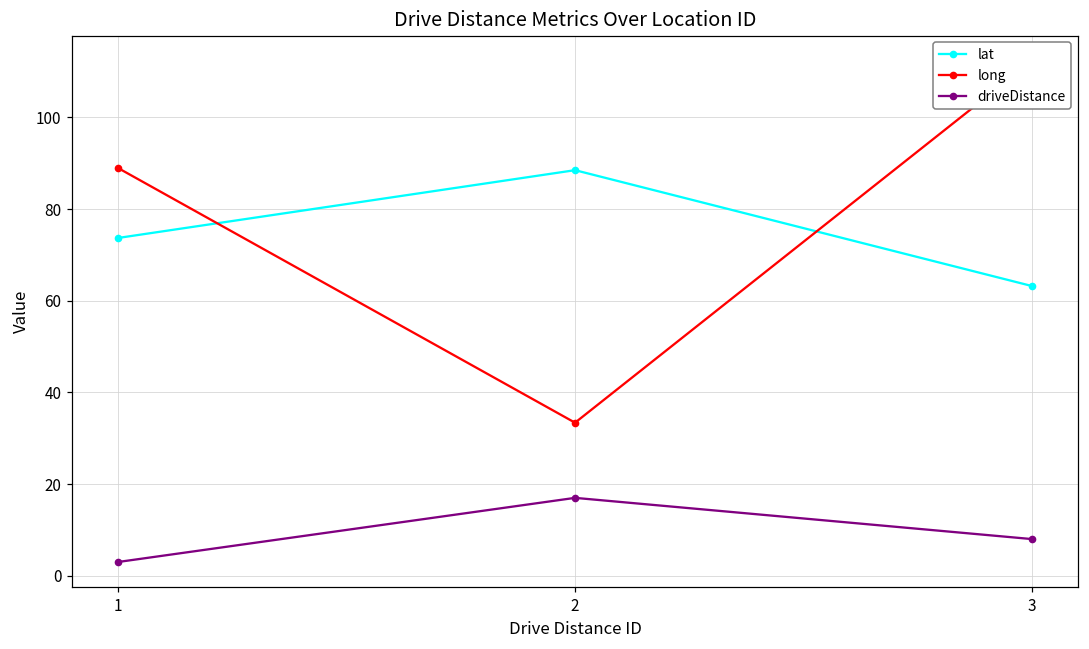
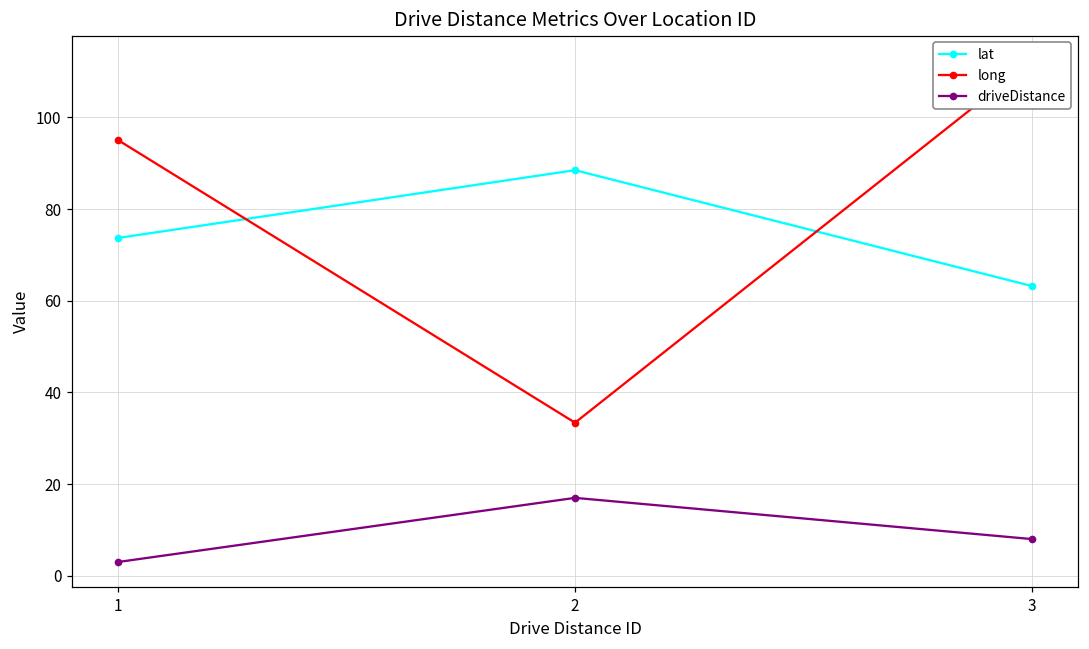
  {
    "lat": {
      "1": 74,
      "2": 89,
      "3": 63
    },
    "long": {
-     "1": 89,
+     "1": 95,
      "2": 33
    },
    "driveDistance": {
      "1": 3,
      "2": 17,
      "3": 8
    }
  }
